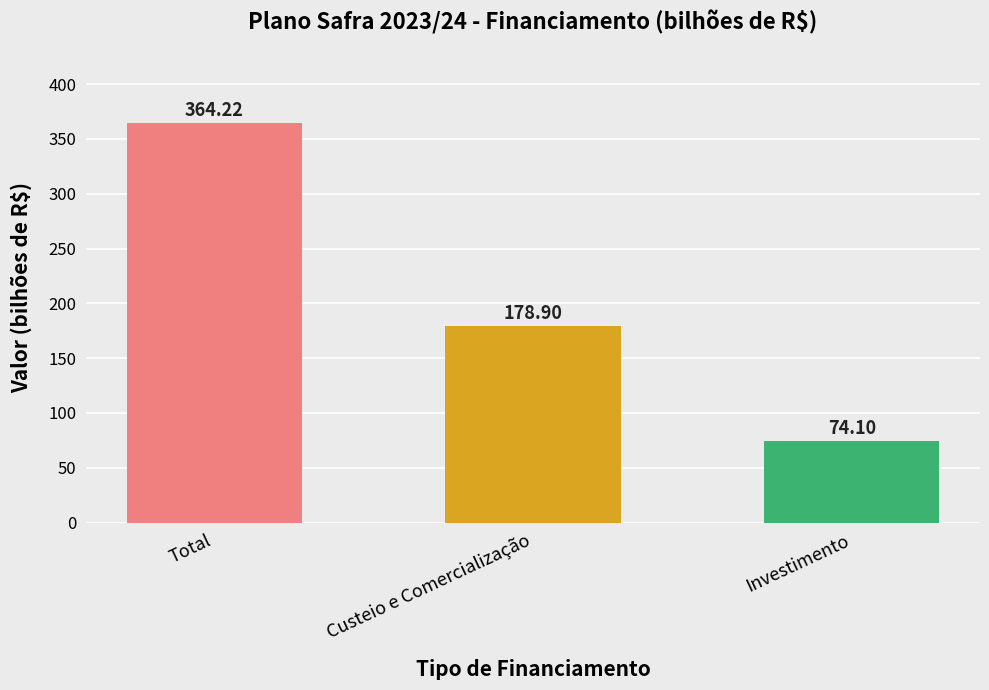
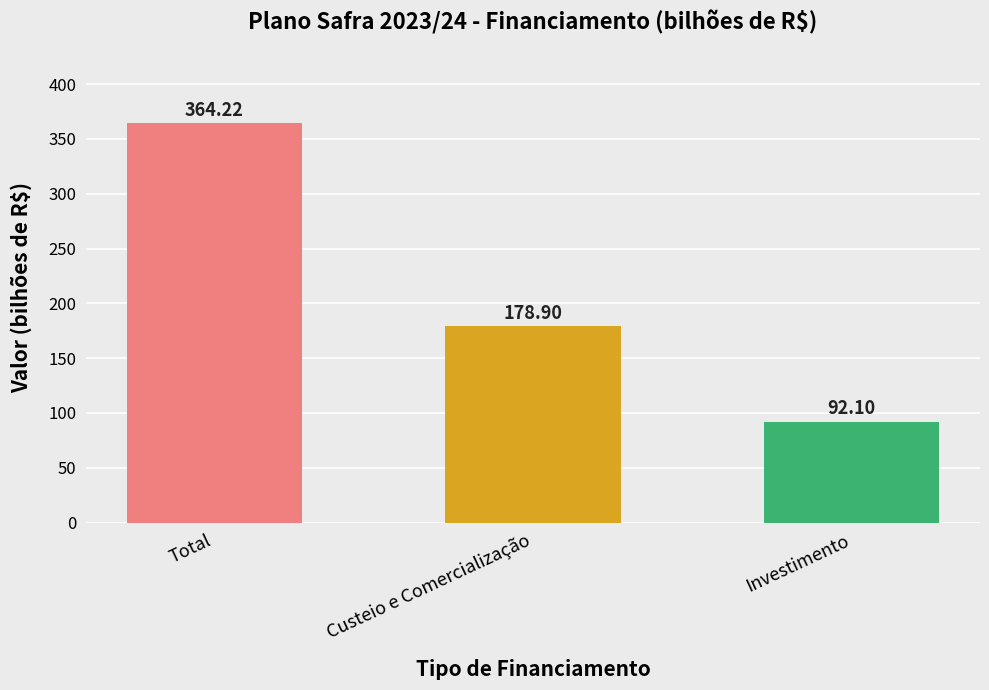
  {
    "Total": 364.22,
    "Custeio e Comercialização": 178.90,
-   "Investimento": 74.10
+   "Investimento": 92.10
  }
